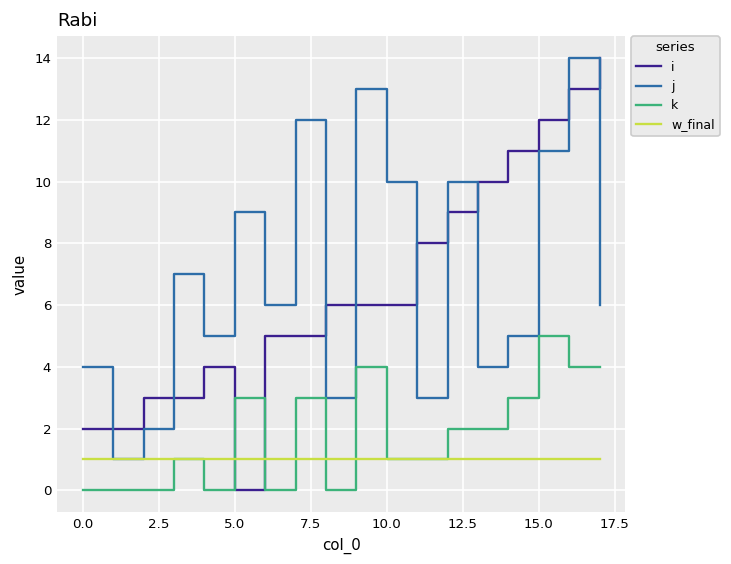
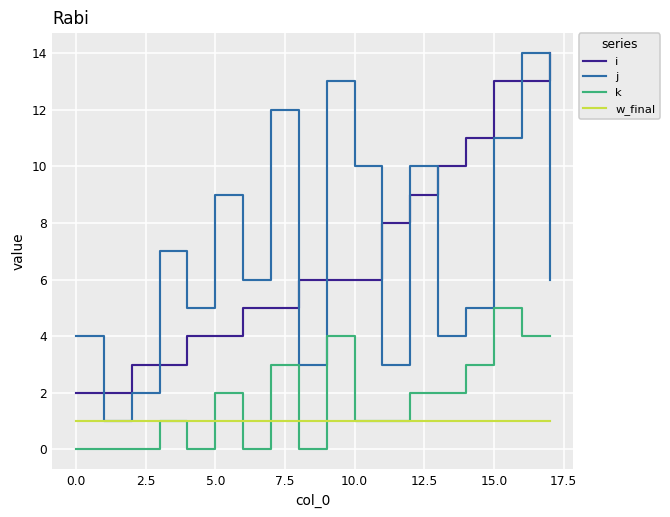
  {
    "i": {
      "0.0": 2,
-     "5.0": 0,
+     "5.0": 4,
      "10.0": 6,
-     "15.0": 12
+     "15.0": 13
    },
    "j": {
      "0.0": 4,
      "5.0": 9,
      "10.0": 10,
      "15.0": 11
    },
    "k": {
      "0.0": 0,
-     "5.0": 3,
+     "5.0": 2,
      "15.0": 5
    },
    "w_final": {
      "0.0": 1,
      "5.0": 1,
      "15.0": 1
    }
  }
